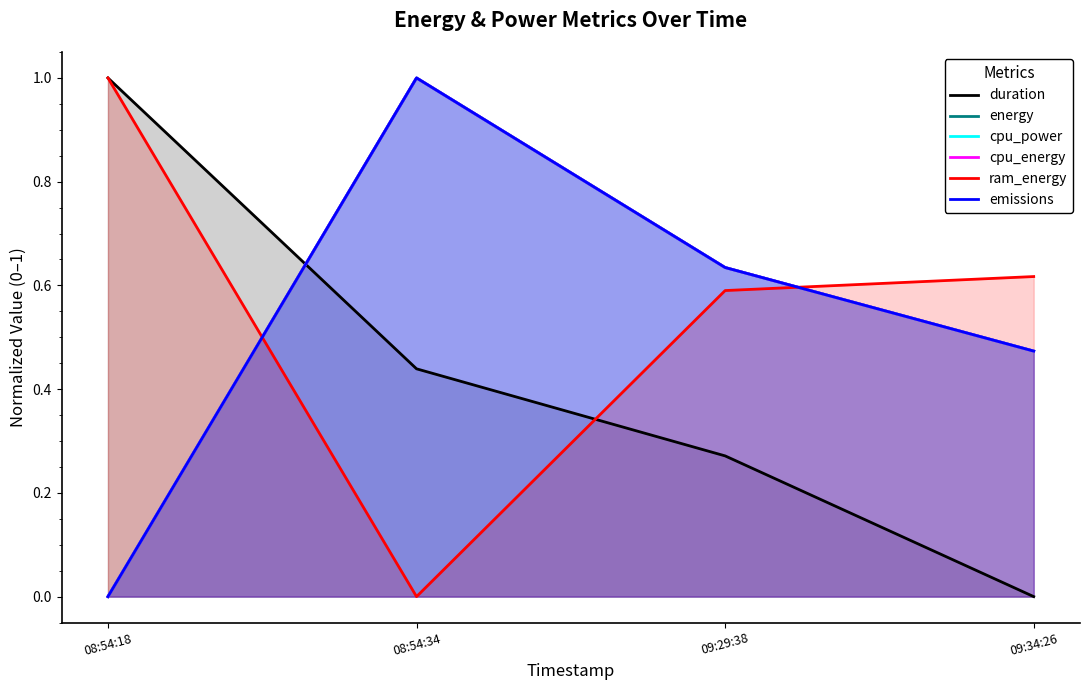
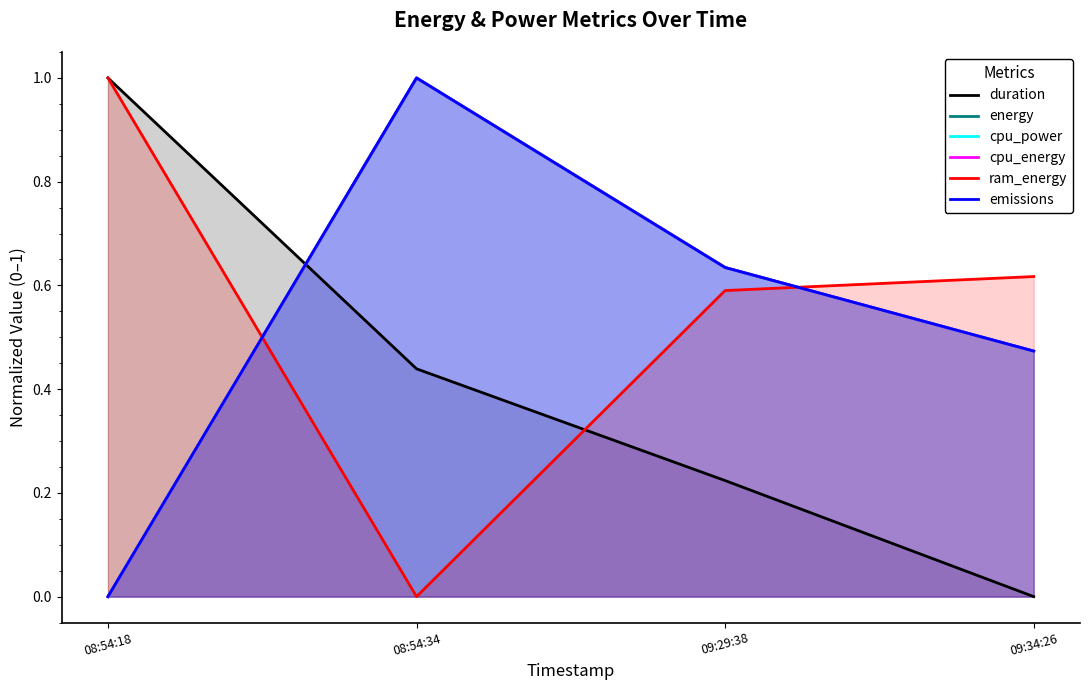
  {
    "duration": {
      "08:54:34": 0.44,
-     "09:29:38": 0.27,
+     "09:29:38": 0.22,
      "09:34:26": 0.00
    },
    "emissions": {
      "08:54:18": 0.00,
      "08:54:34": 1.00,
      "09:29:38": 0.63,
      "09:34:26": 0.47
    },
    "ram_energy": {
      "08:54:34": 0.00,
      "09:29:38": 0.59,
      "09:34:26": 0.62
    }
  }
